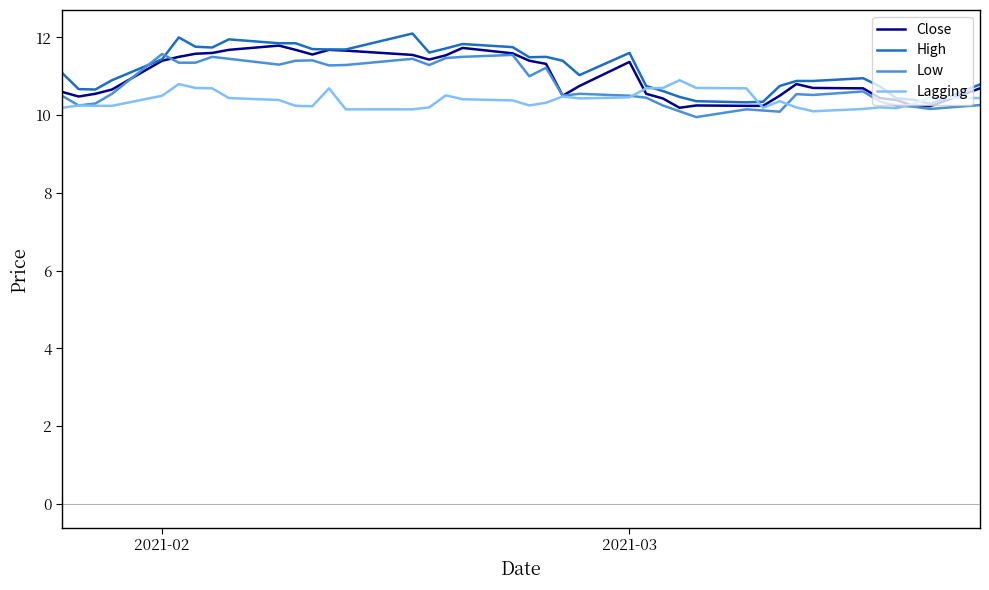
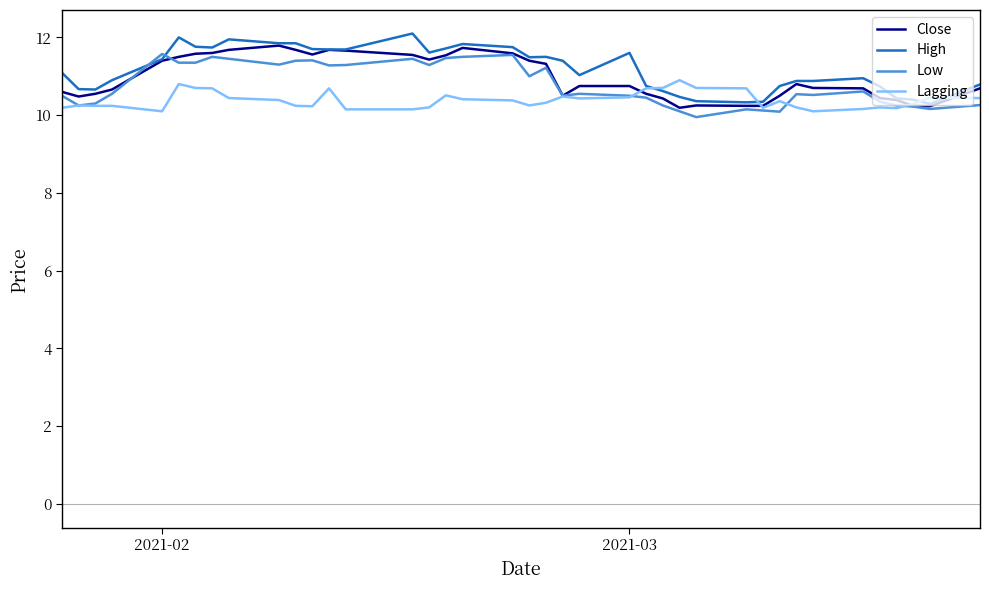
  {
    "Close": {
-     "2021-03": 11.4
+     "2021-03": 10.8
    },
    "High": {
      "2021-03": 11.6
    },
    "Low": {
      "2021-02": 11.6
    },
    "Lagging": {
-     "2021-02": 10.5
+     "2021-02": 10.1
    }
  }
